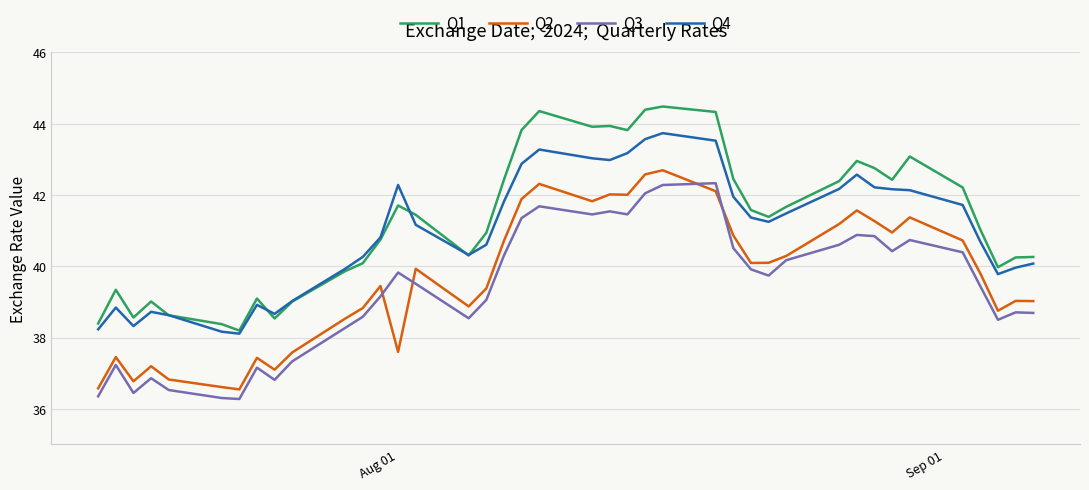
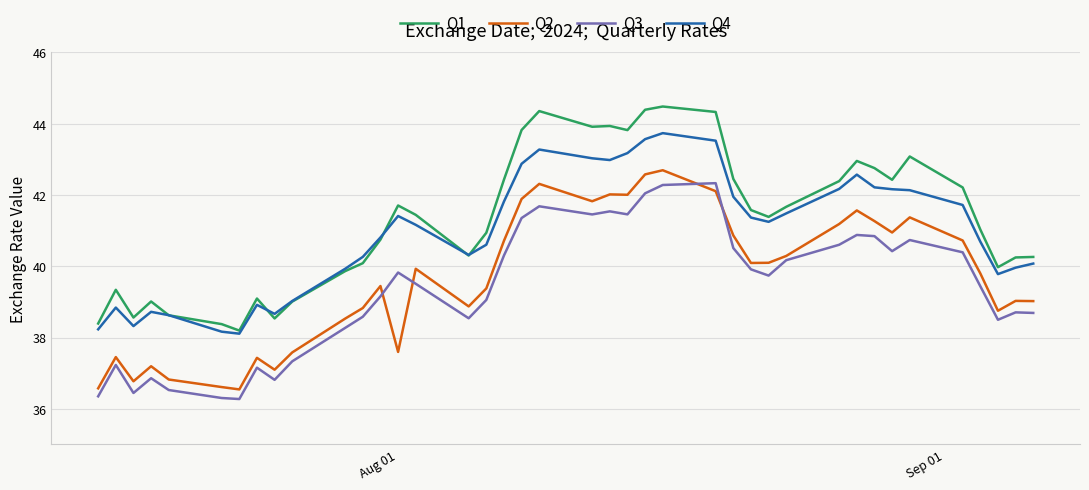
  {
    "Q1": {
      "Aug 01": 41.7
    },
    "Q2": {
      "Aug 01": 37.6
    },
    "Q3": {
      "Aug 01": 39.8
    },
    "Q4": {
-     "Aug 01": 42.3
+     "Aug 01": 41.4
    }
  }
